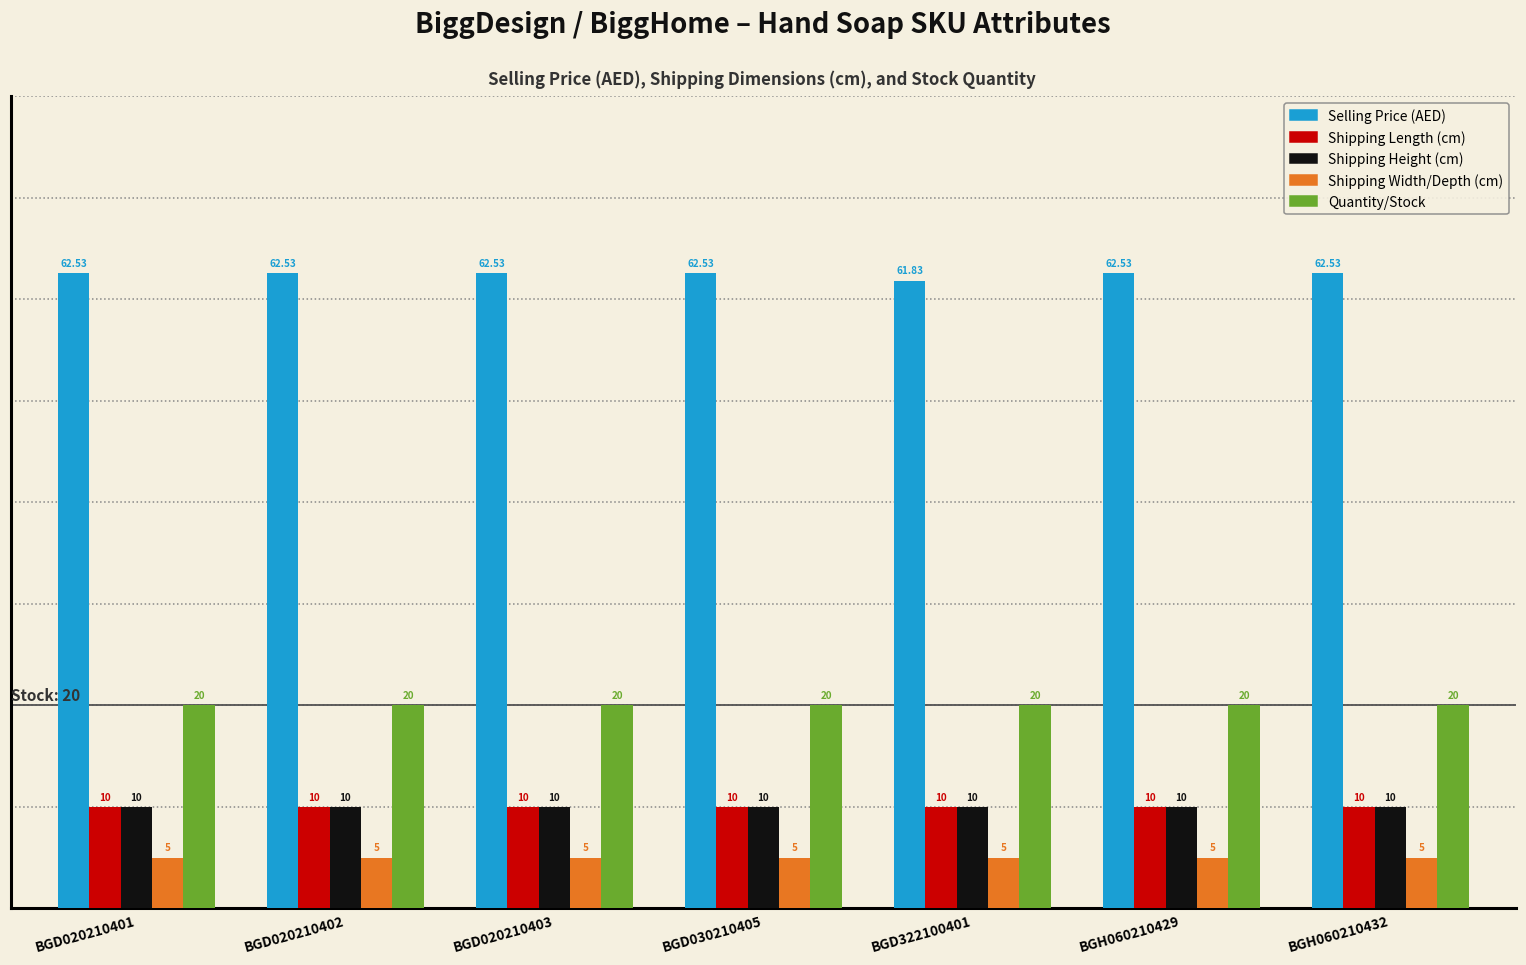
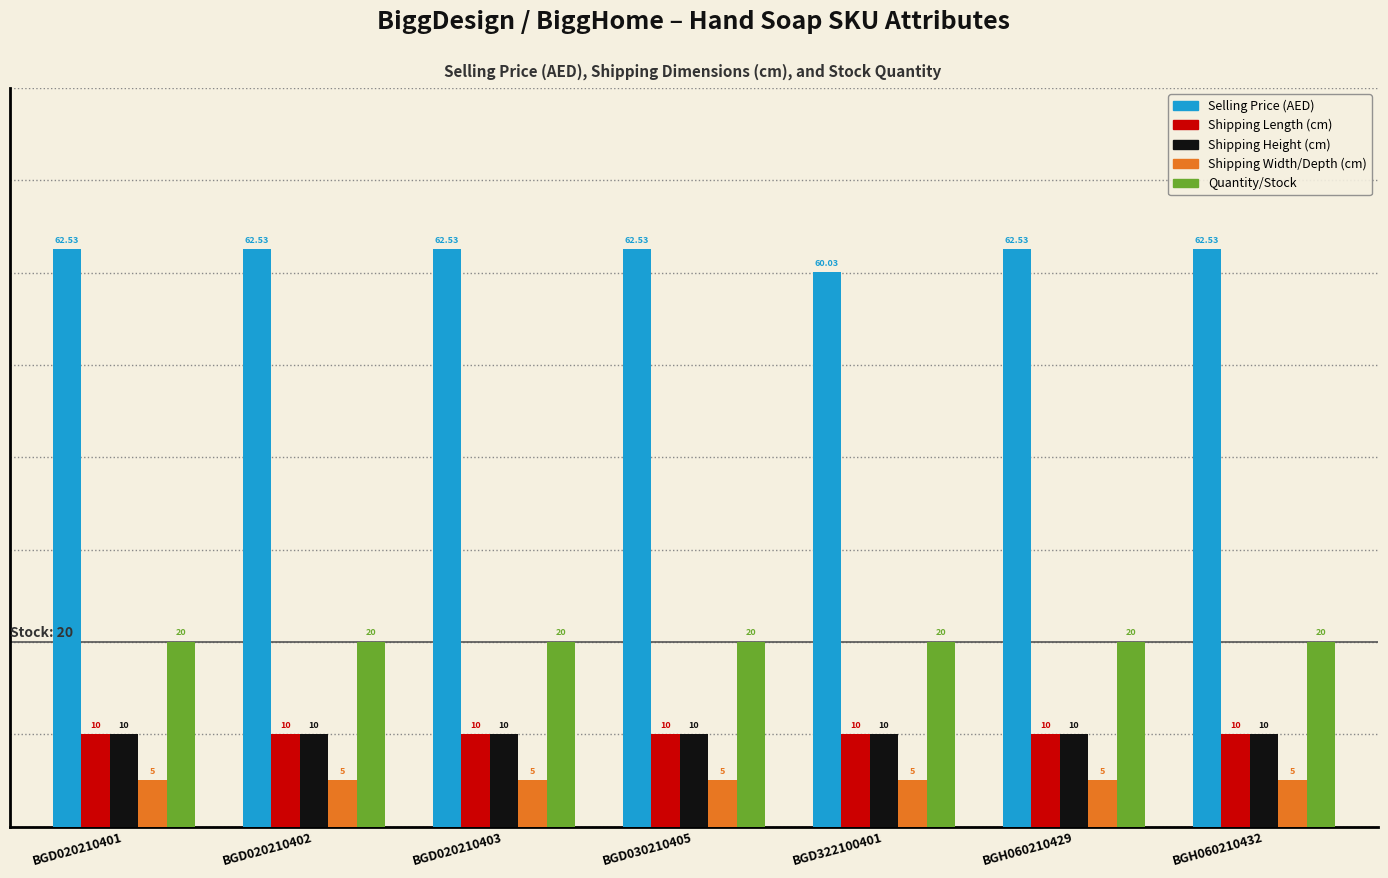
  {
    "Selling Price (AED)": {
      "BGD020210401": 62.53,
      "BGD020210402": 62.53,
      "BGD020210403": 62.53,
      "BGD030210405": 62.53,
-     "BGD322100401": 61.83,
+     "BGD322100401": 60.03,
      "BGH060210429": 62.53,
      "BGH060210432": 62.53
    },
    "Shipping Length (cm)": {
      "BGD020210401": 10,
      "BGD020210402": 10,
      "BGD020210403": 10,
      "BGD030210405": 10,
      "BGD322100401": 10,
      "BGH060210429": 10,
      "BGH060210432": 10
    },
    "Shipping Height (cm)": {
      "BGD020210401": 10,
      "BGD020210402": 10,
      "BGD020210403": 10,
      "BGD030210405": 10,
      "BGD322100401": 10,
      "BGH060210429": 10,
      "BGH060210432": 10
    },
    "Shipping Width/Depth (cm)": {
      "BGD020210401": 5,
      "BGD020210402": 5,
      "BGD020210403": 5,
      "BGD030210405": 5,
      "BGD322100401": 5,
      "BGH060210429": 5,
      "BGH060210432": 5
    },
    "Quantity/Stock": {
      "BGD020210401": 20,
      "BGD020210402": 20,
      "BGD020210403": 20,
      "BGD030210405": 20,
      "BGD322100401": 20,
      "BGH060210429": 20,
      "BGH060210432": 20
    }
  }
